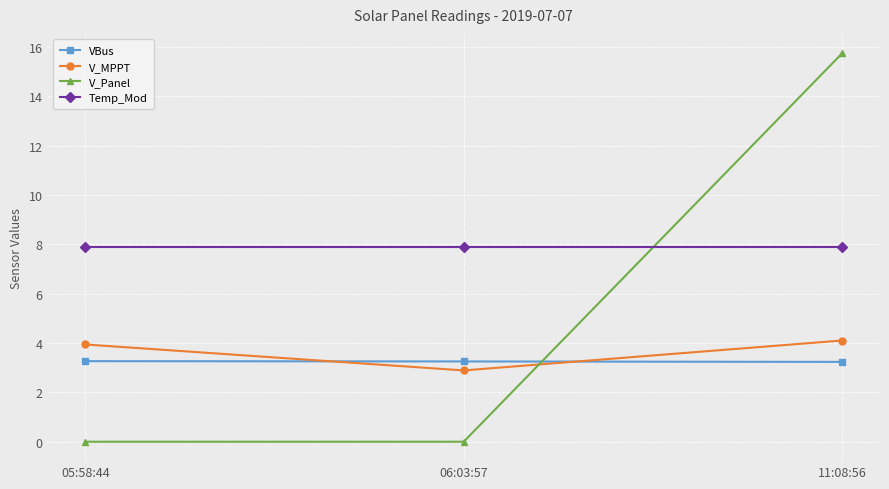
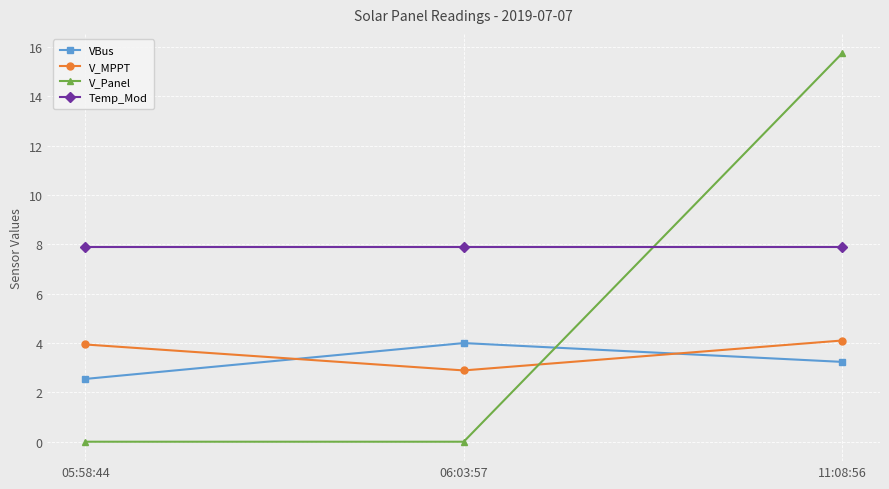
  {
    "VBus": {
-     "05:58:44": 3.3,
-     "06:03:57": 3.3,
+     "05:58:44": 2.5,
+     "06:03:57": 4.0,
      "11:08:56": 3.2
    },
    "V_MPPT": {
      "05:58:44": 3.9,
      "06:03:57": 2.9,
      "11:08:56": 4.1
    },
    "V_Panel": {
      "05:58:44": 0.0,
      "06:03:57": 0.0,
      "11:08:56": 15.7
    },
    "Temp_Mod": {
      "05:58:44": 7.9,
      "06:03:57": 7.9,
      "11:08:56": 7.9
    }
  }
